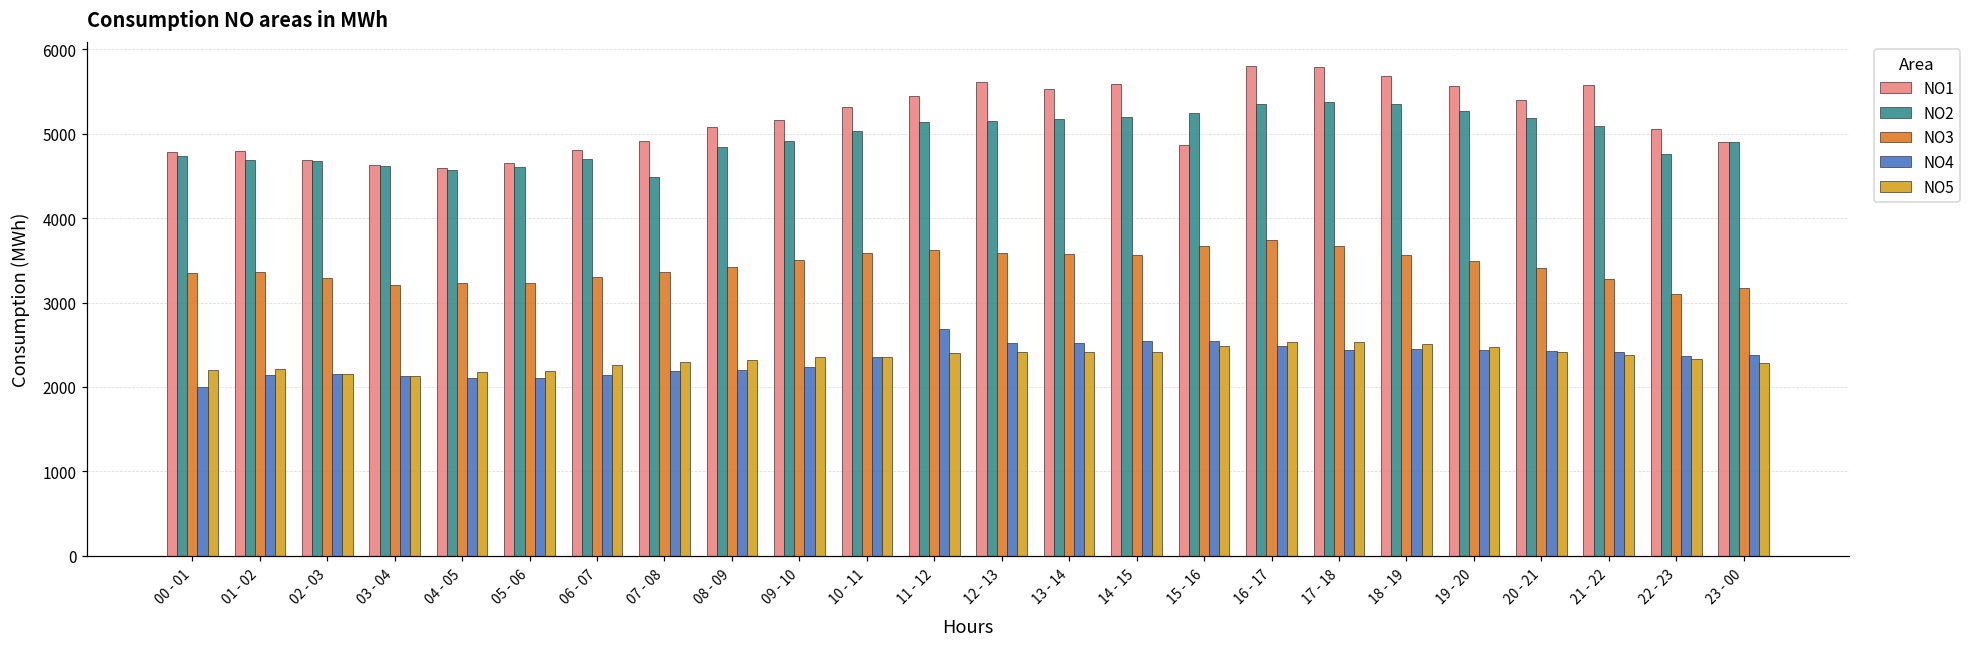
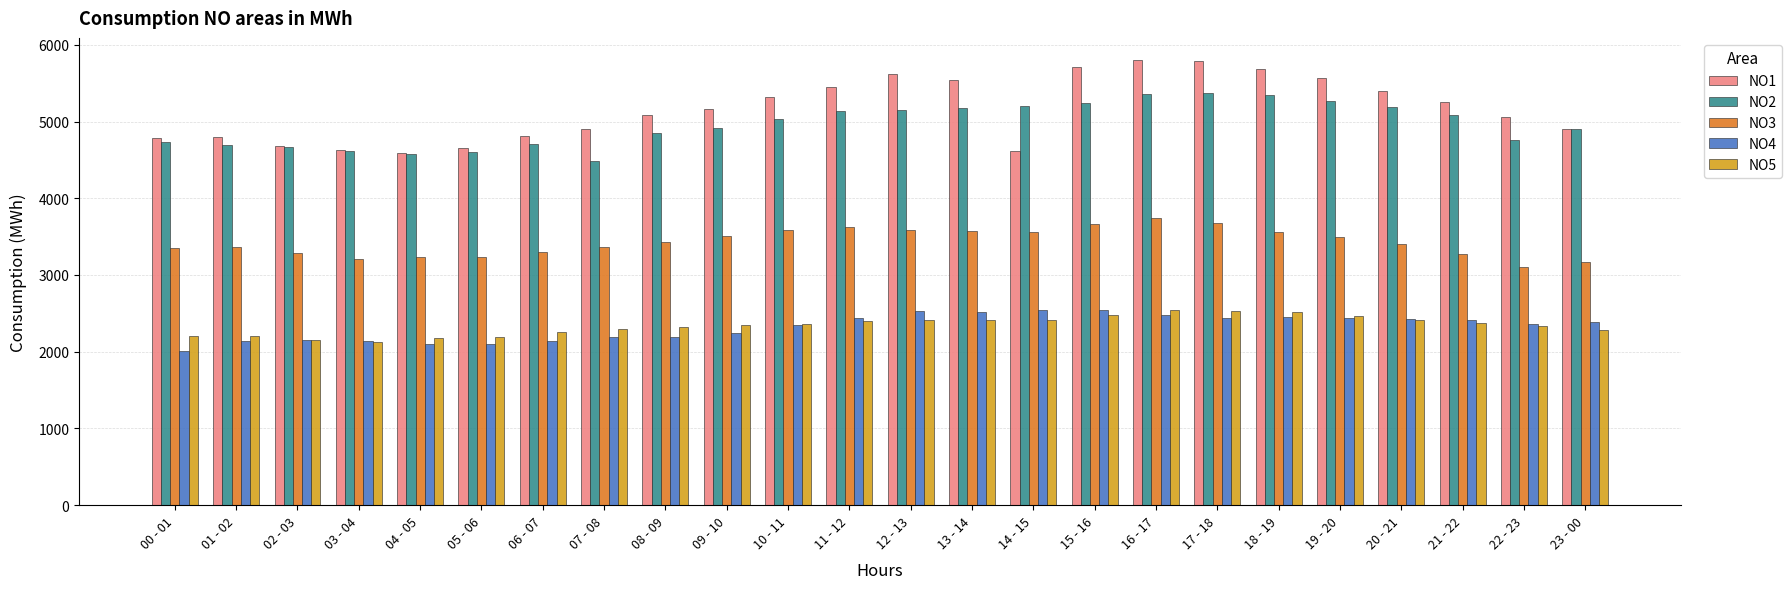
  {
    "NO1": {
      "00 - 01": 4800,
      "01 - 02": 4800,
      "02 - 03": 4700,
      "03 - 04": 4600,
      "04 - 05": 4600,
      "05 - 06": 4700,
      "06 - 07": 4800,
      "07 - 08": 4900,
      "08 - 09": 5100,
      "09 - 10": 5200,
      "10 - 11": 5300,
      "11 - 12": 5400,
      "12 - 13": 5600,
      "13 - 14": 5500,
-     "14 - 15": 5600,
-     "15 - 16": 4900,
+     "14 - 15": 4600,
+     "15 - 16": 5700,
      "16 - 17": 5800,
      "17 - 18": 5800,
      "18 - 19": 5700,
      "19 - 20": 5600,
      "20 - 21": 5400,
-     "21 - 22": 5600,
+     "21 - 22": 5200,
      "22 - 23": 5100,
      "23 - 00": 4900
    },
    "NO2": {
      "00 - 01": 4700,
      "01 - 02": 4700,
      "02 - 03": 4700,
      "03 - 04": 4600,
      "04 - 05": 4600,
      "05 - 06": 4600,
      "06 - 07": 4700,
      "07 - 08": 4500,
      "08 - 09": 4800,
      "09 - 10": 4900,
      "10 - 11": 5000,
      "11 - 12": 5100,
      "12 - 13": 5200,
      "13 - 14": 5200,
      "14 - 15": 5200,
      "15 - 16": 5200,
      "16 - 17": 5400,
      "17 - 18": 5400,
      "18 - 19": 5300,
      "19 - 20": 5300,
      "20 - 21": 5200,
      "21 - 22": 5100,
      "22 - 23": 4800,
      "23 - 00": 4900
    },
    "NO4": {
      "00 - 01": 2000,
      "01 - 02": 2100,
      "02 - 03": 2200,
      "03 - 04": 2100,
      "04 - 05": 2100,
      "05 - 06": 2100,
      "06 - 07": 2100,
      "07 - 08": 2200,
      "08 - 09": 2200,
      "09 - 10": 2200,
      "10 - 11": 2400,
-     "11 - 12": 2700,
+     "11 - 12": 2400,
      "12 - 13": 2500,
      "13 - 14": 2500,
      "14 - 15": 2500,
      "15 - 16": 2500,
      "16 - 17": 2500,
      "17 - 18": 2400,
      "18 - 19": 2500,
      "19 - 20": 2400,
      "20 - 21": 2400,
      "21 - 22": 2400,
      "22 - 23": 2400,
      "23 - 00": 2400
    }
  }
